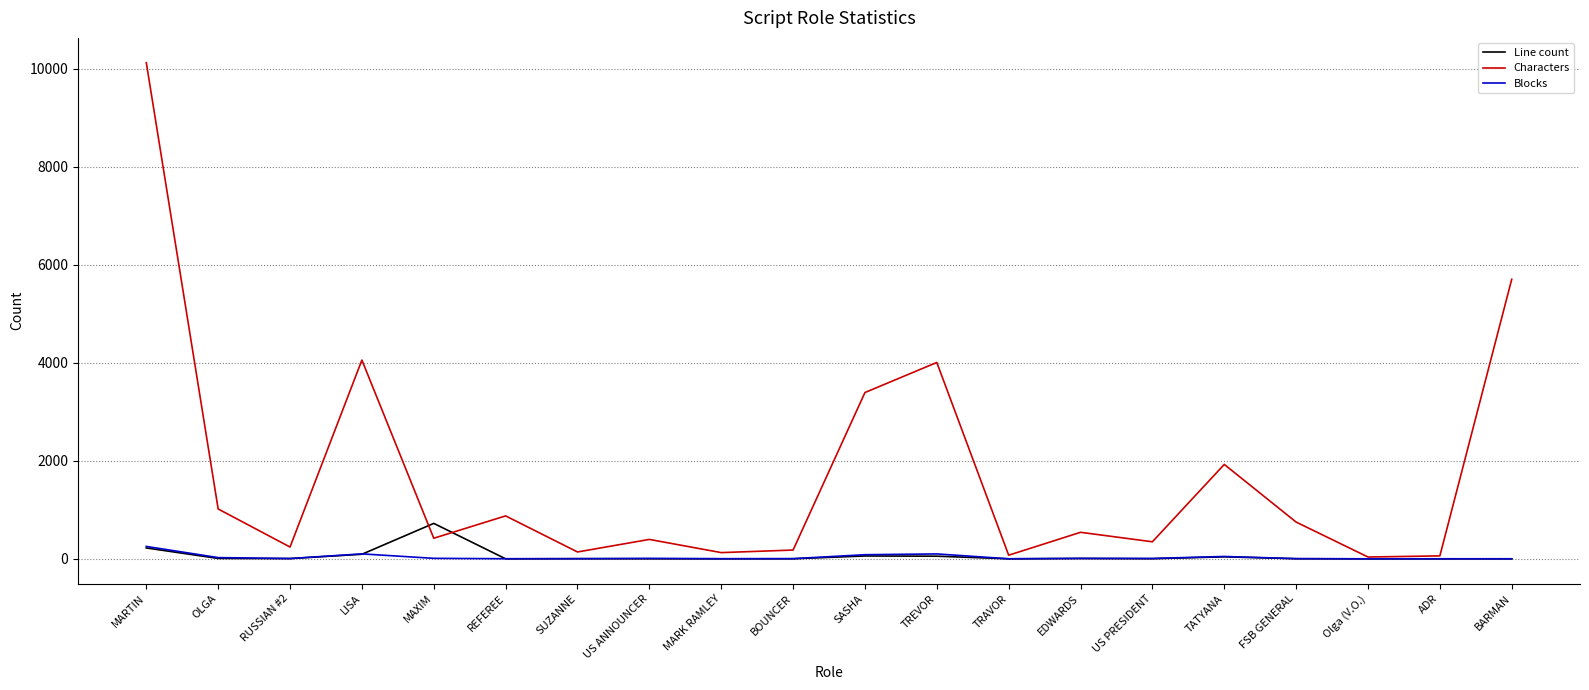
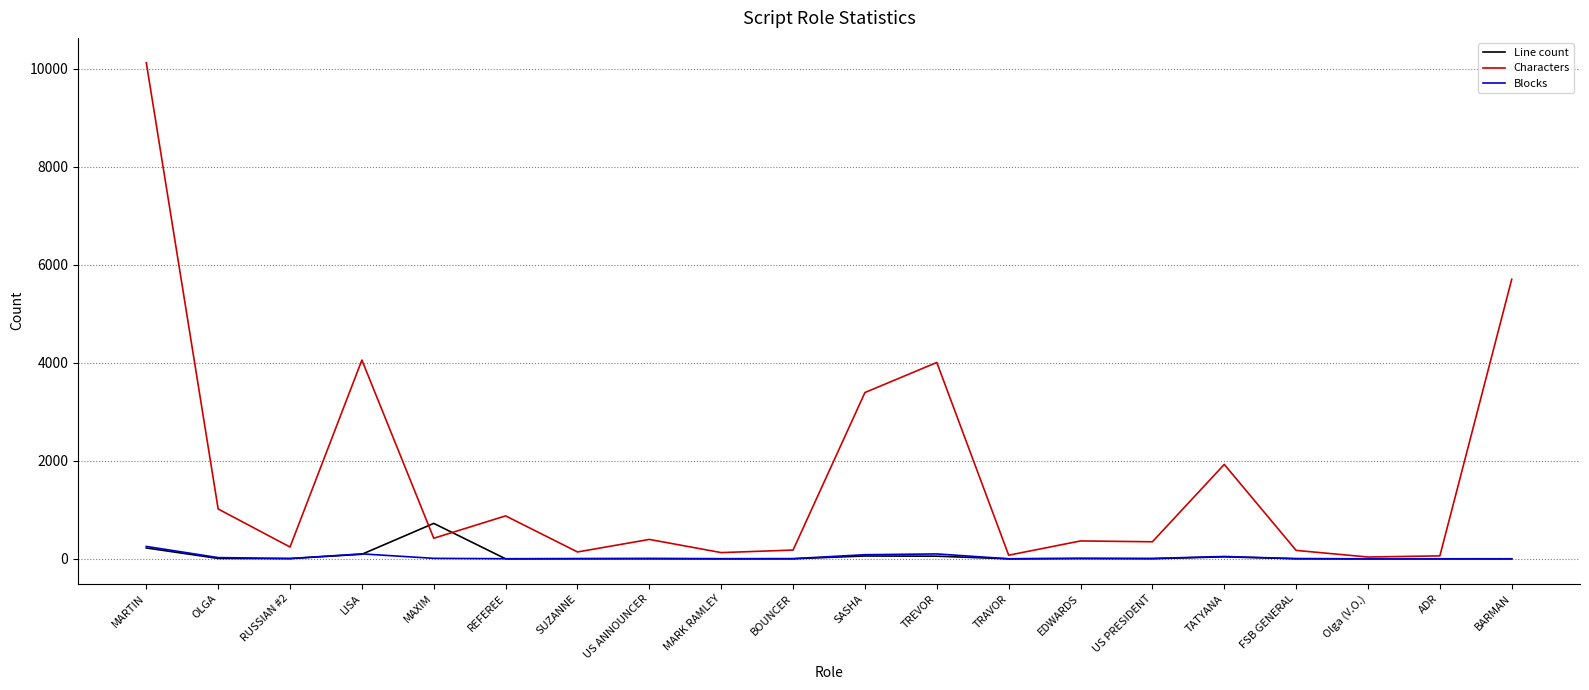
  {
    "Line count": {
      "MAXIM": 700
    },
    "Characters": {
      "MARTIN": 10100,
      "OLGA": 1000,
      "RUSSIAN #2": 200,
      "LISA": 4100,
      "MAXIM": 400,
      "REFEREE": 900,
      "SUZANNE": 100,
      "US ANNOUNCER": 400,
      "MARK RAMLEY": 100,
      "BOUNCER": 200,
      "SASHA": 3400,
      "TREVOR": 4000,
      "TRAVOR": 100,
-     "EDWARDS": 500,
+     "EDWARDS": 400,
      "US PRESIDENT": 300,
      "TATYANA": 1900,
-     "FSB GENERAL": 800,
+     "FSB GENERAL": 200,
      "ADR": 100,
      "BARMAN": 5700
    },
    "Blocks": {
      "MAXIM": 0
    }
  }
